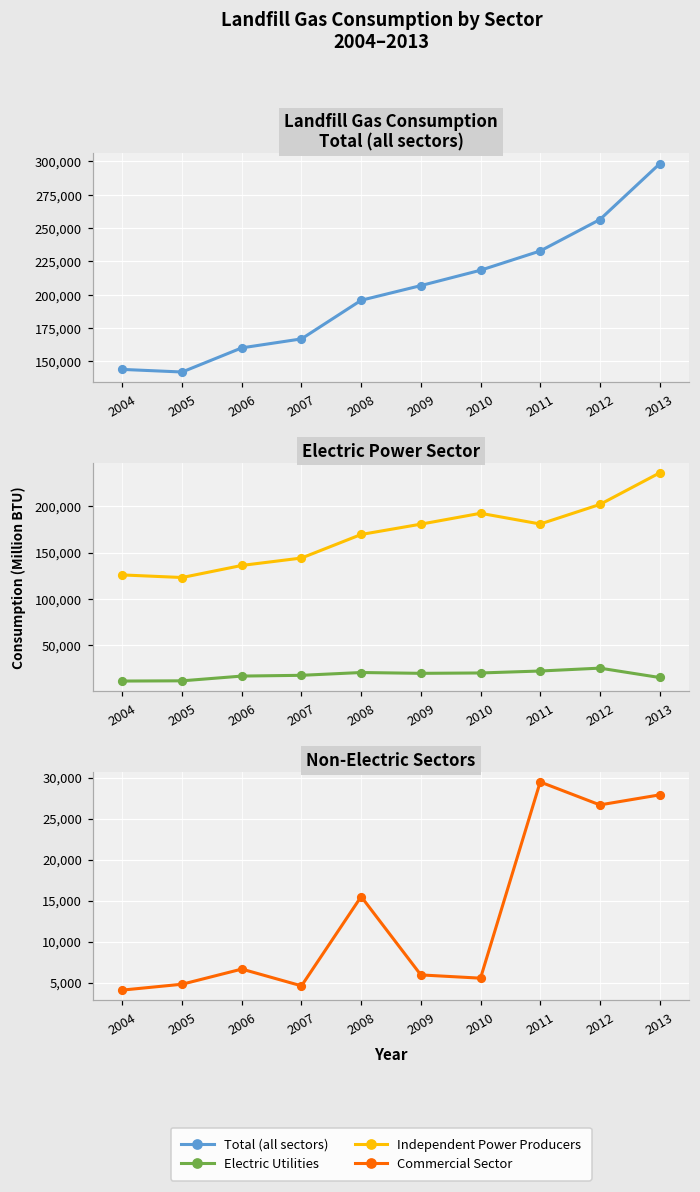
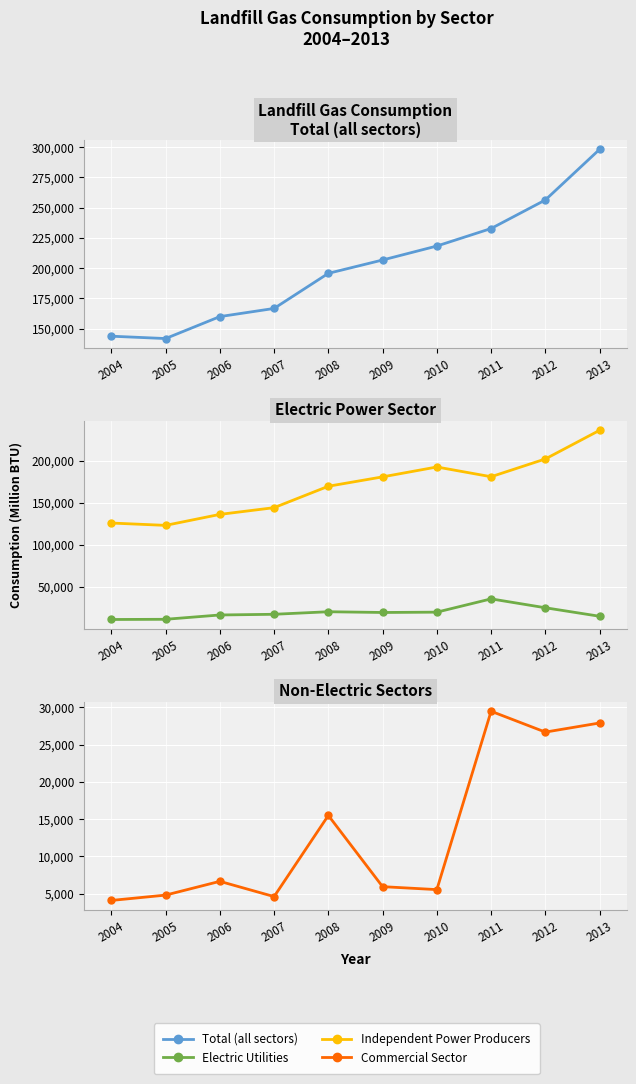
  {
    "Landfill Gas Consumption Total (all sectors)": {
      "2004": "144,000",
      "2005": "142,000",
      "2006": "160,000",
      "2007": "167,000",
      "2008": "196,000",
      "2009": "207,000",
      "2010": "218,000",
      "2011": "233,000",
      "2012": "256,000",
      "2013": "298,000"
    },
    "Electric Power Sector": {
      "Electric Utilities": {
        "2004": "10,000",
        "2005": "10,000",
        "2006": "20,000",
        "2007": "20,000",
        "2008": "20,000",
        "2009": "20,000",
        "2010": "20,000",
-       "2011": "20,000",
+       "2011": "40,000",
        "2012": "30,000",
        "2013": "20,000"
      },
      "Independent Power Producers": {
        "2004": "130,000",
        "2005": "120,000",
        "2006": "140,000",
        "2007": "140,000",
        "2008": "170,000",
        "2009": "180,000",
        "2010": "190,000",
        "2011": "180,000",
        "2012": "200,000",
        "2013": "240,000"
      }
    },
    "Non-Electric Sectors": {
      "2004": "4,000",
      "2005": "5,000",
      "2006": "7,000",
      "2007": "5,000",
      "2008": "15,000",
      "2009": "6,000",
      "2010": "6,000",
      "2011": "29,000",
      "2012": "27,000",
      "2013": "28,000"
    }
  }
